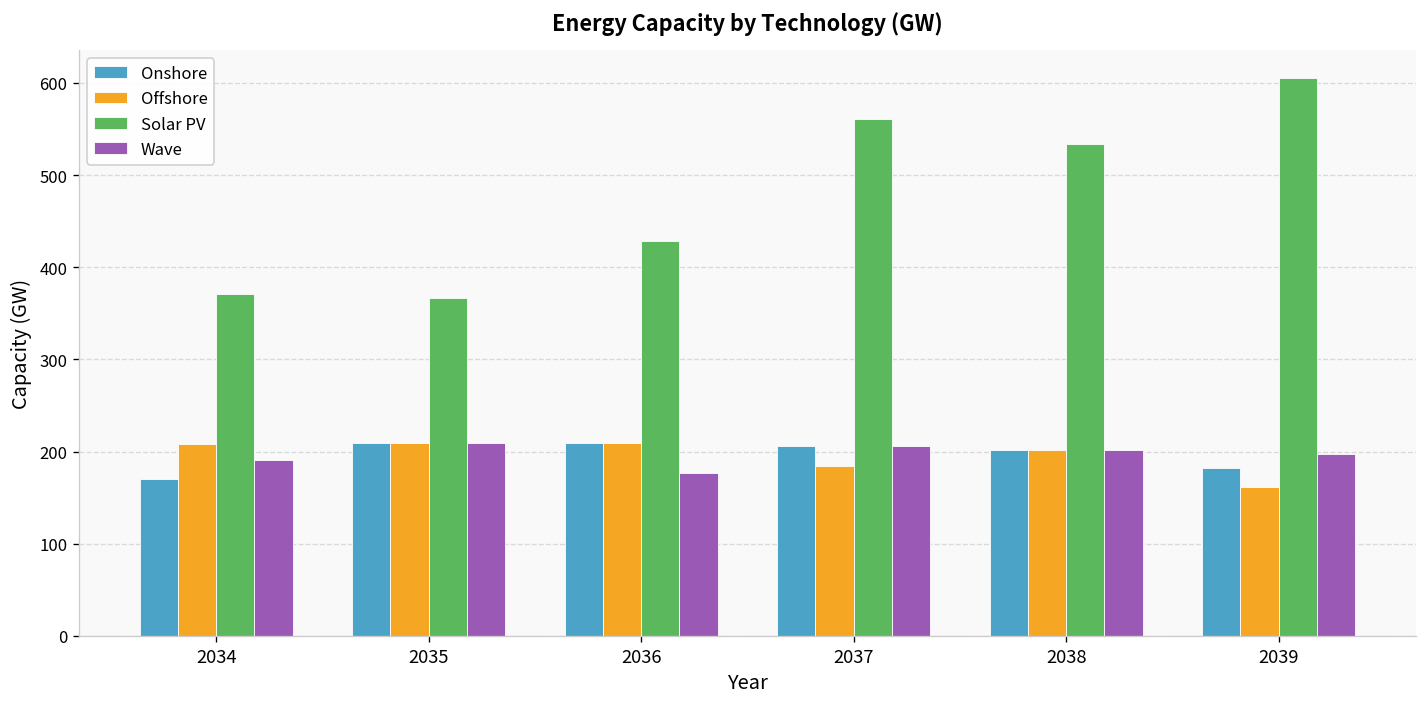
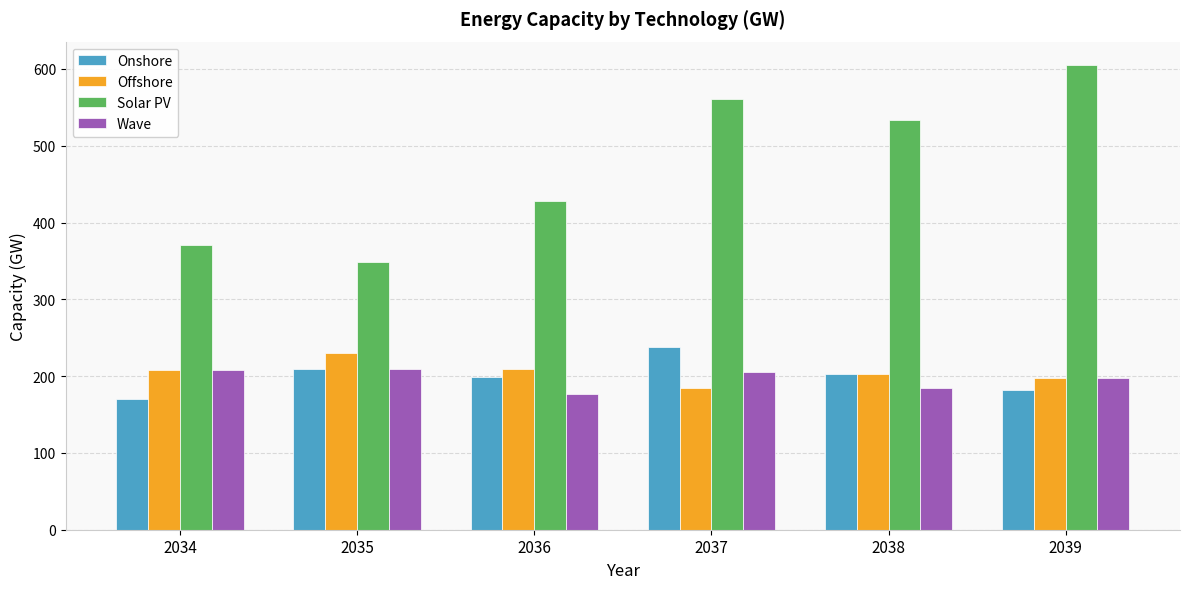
  {
    "Onshore": {
      "2034": 170,
      "2035": 210,
-     "2036": 210,
-     "2037": 210,
+     "2036": 200,
+     "2037": 240,
      "2038": 200,
      "2039": 180
    },
    "Offshore": {
      "2034": 210,
-     "2035": 210,
+     "2035": 230,
      "2036": 210,
      "2037": 180,
      "2038": 200,
-     "2039": 160
+     "2039": 200
    },
    "Solar PV": {
      "2034": 370,
-     "2035": 370,
+     "2035": 350,
      "2036": 430,
      "2037": 560,
      "2038": 530,
      "2039": 610
    },
    "Wave": {
-     "2034": 190,
+     "2034": 210,
      "2035": 210,
      "2036": 180,
      "2037": 210,
-     "2038": 200,
+     "2038": 180,
      "2039": 200
    }
  }
